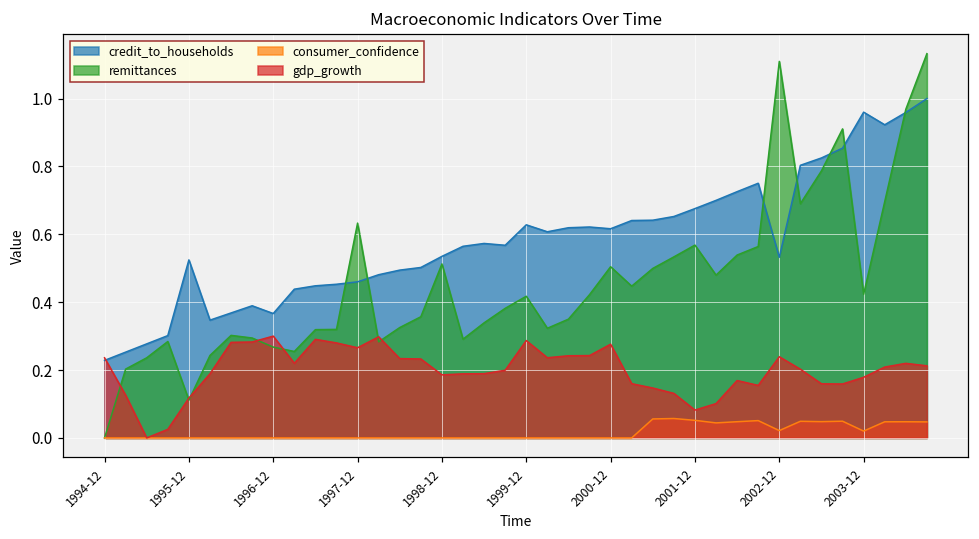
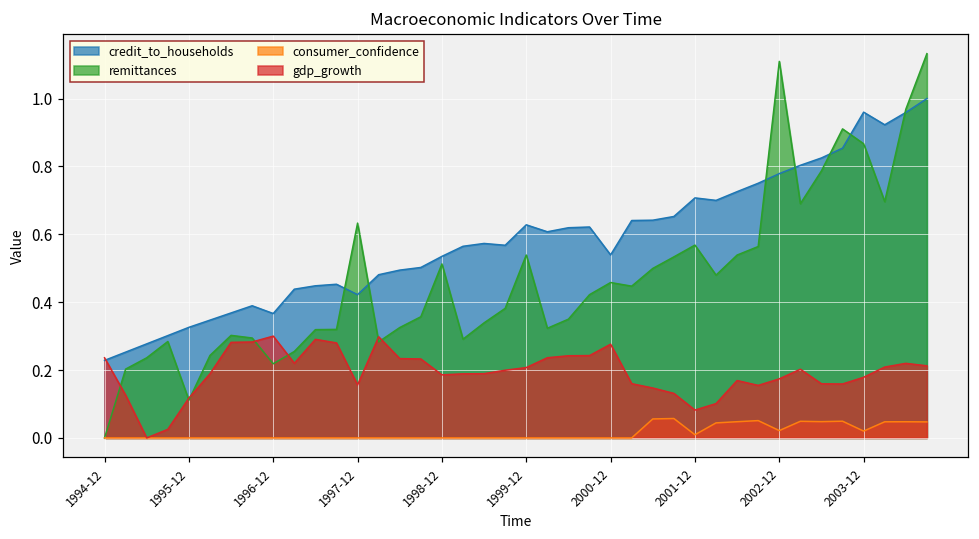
  {
    "credit_to_households": {
-     "1995-12": 0.52,
+     "1995-12": 0.33,
      "1996-12": 0.37,
-     "1997-12": 0.46,
+     "1997-12": 0.42,
      "1998-12": 0.54,
      "1999-12": 0.63,
-     "2000-12": 0.62,
-     "2001-12": 0.68,
-     "2002-12": 0.53,
+     "2000-12": 0.54,
+     "2001-12": 0.71,
+     "2002-12": 0.78,
      "2003-12": 0.96
    },
    "remittances": {
-     "1996-12": 0.27,
+     "1996-12": 0.22,
      "1997-12": 0.63,
      "1998-12": 0.51,
-     "1999-12": 0.42,
-     "2000-12": 0.50,
+     "1999-12": 0.54,
+     "2000-12": 0.46,
      "2001-12": 0.57,
      "2002-12": 1.11,
-     "2003-12": 0.42
+     "2003-12": 0.87
    },
    "consumer_confidence": {
      "1995-12": 0.00,
      "1996-12": 0.00,
      "1997-12": 0.00,
      "1998-12": 0.00,
      "1999-12": 0.00,
      "2000-12": 0.00,
-     "2001-12": 0.05,
+     "2001-12": 0.01,
      "2002-12": 0.02,
      "2003-12": 0.02
    },
    "gdp_growth": {
      "1996-12": 0.30,
-     "1997-12": 0.27,
+     "1997-12": 0.16,
      "1998-12": 0.19,
-     "1999-12": 0.29,
+     "1999-12": 0.21,
      "2000-12": 0.28,
      "2001-12": 0.08,
-     "2002-12": 0.24,
+     "2002-12": 0.17,
      "2003-12": 0.18
    }
  }
